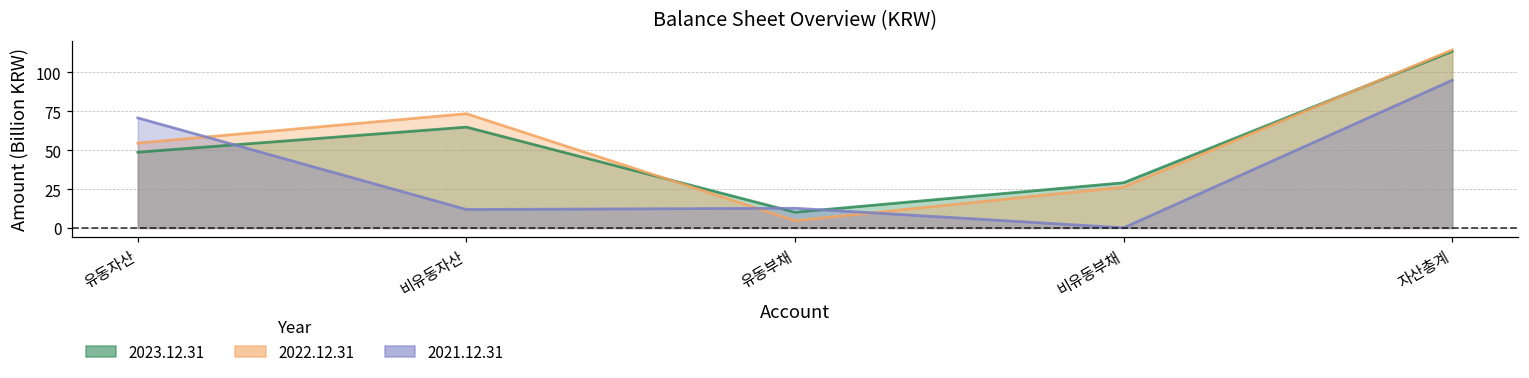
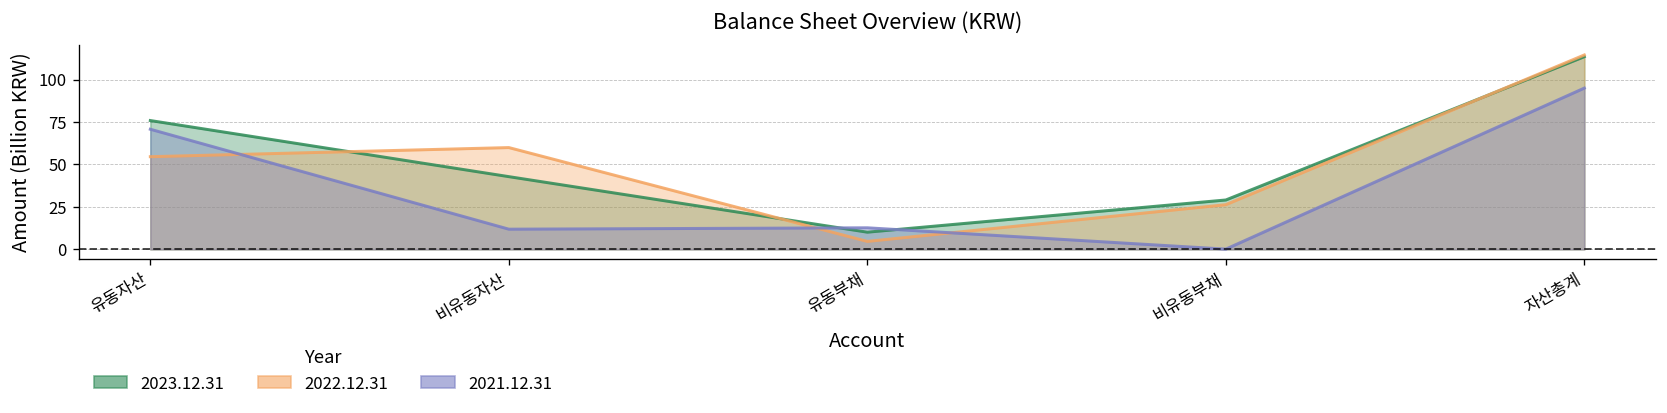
  {
    "2023.12.31": {
-     "유동자산": 49,
-     "비유동자산": 65,
+     "유동자산": 76,
+     "비유동자산": 43,
      "유동부채": 10,
      "비유동부채": 29
    },
    "2022.12.31": {
      "유동자산": 55,
-     "비유동자산": 73,
+     "비유동자산": 60,
      "유동부채": 5,
      "비유동부채": 26
    },
    "2021.12.31": {
      "유동자산": 71,
      "비유동자산": 12,
      "유동부채": 13,
      "비유동부채": 0,
      "자산총계": 95
    }
  }
